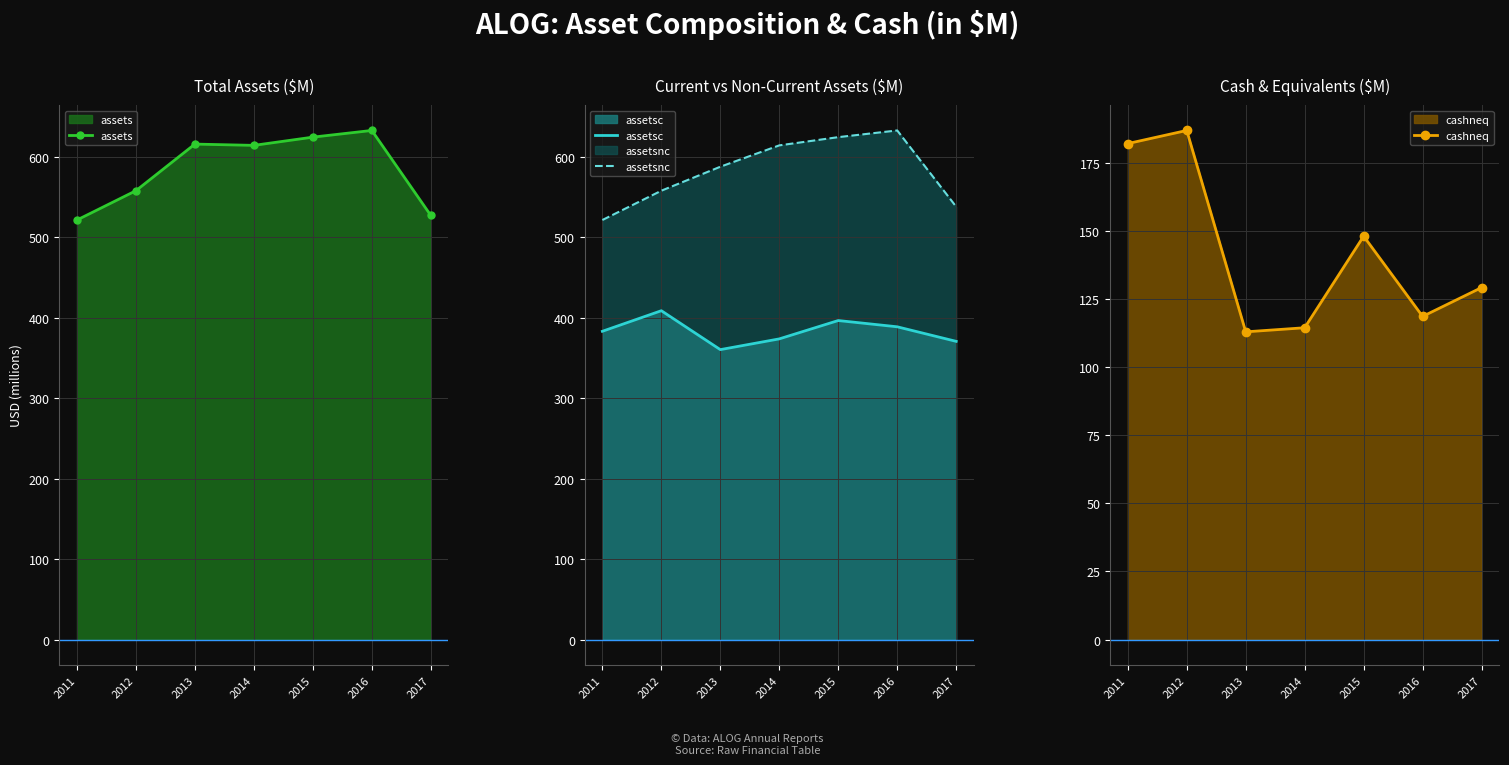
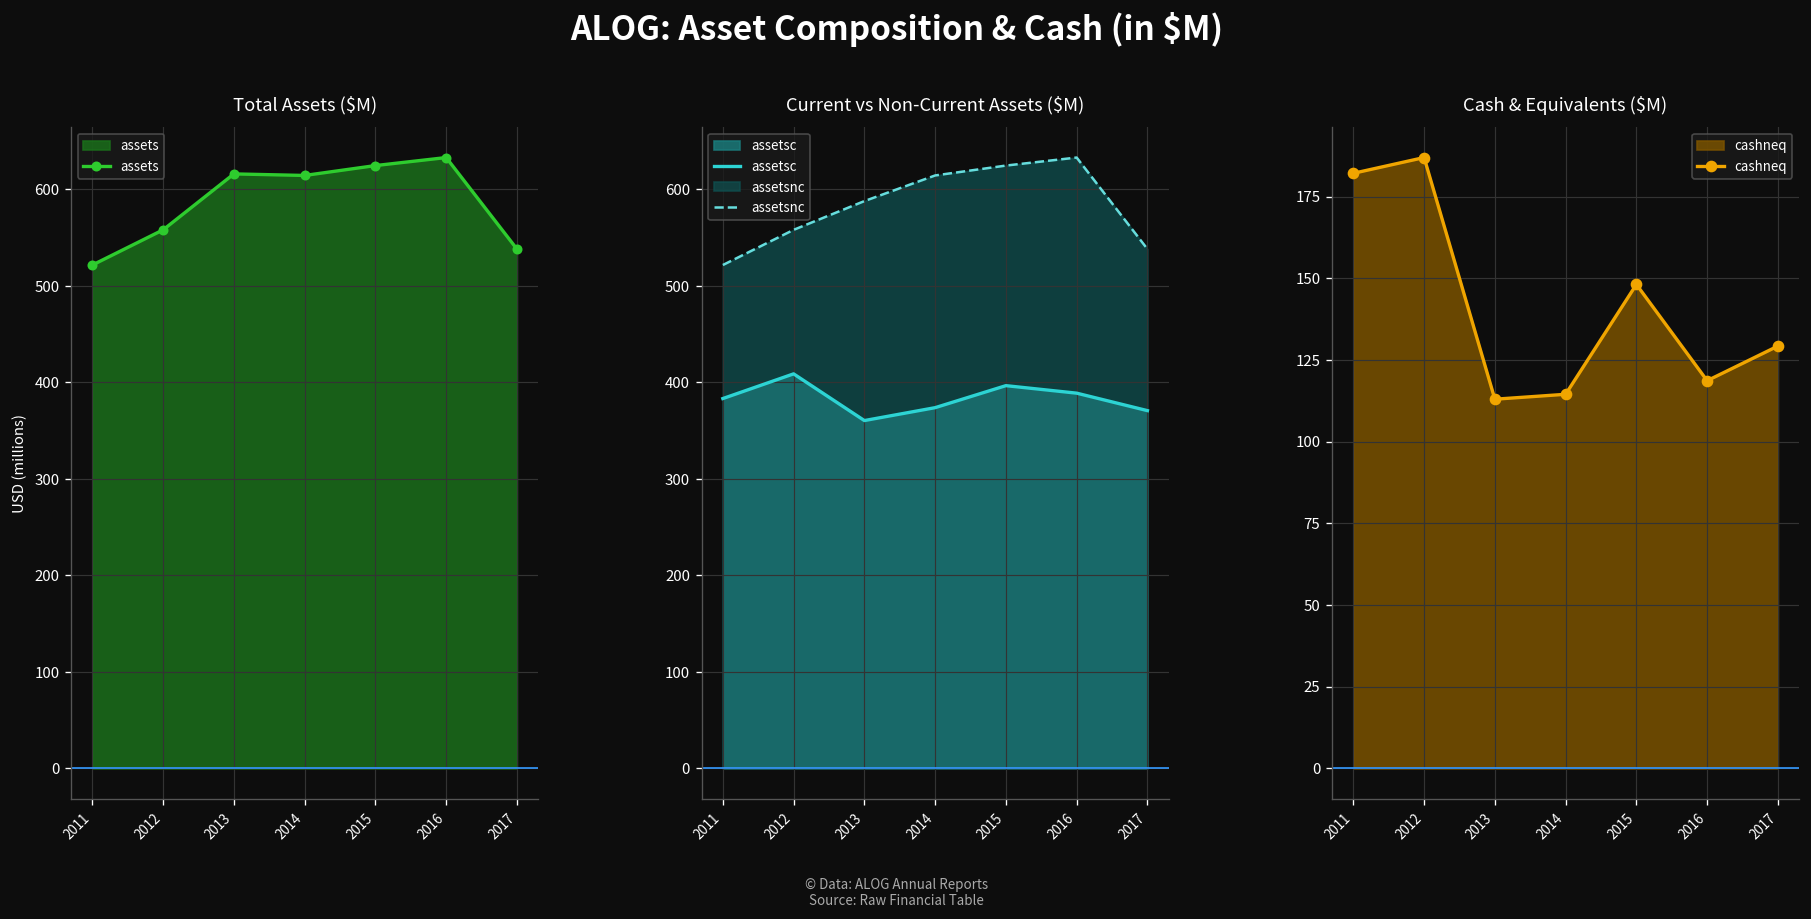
  {
    "Total Assets ($M)": {
      "2011": 520,
      "2012": 560,
      "2013": 620,
      "2014": 610,
      "2015": 620,
      "2016": 630,
-     "2017": 530
+     "2017": 540
    },
    "Cash & Equivalents ($M)": {
      "2011": 182,
      "2012": 187,
      "2013": 113,
      "2014": 115,
      "2015": 148,
      "2016": 119,
      "2017": 129
    }
  }
